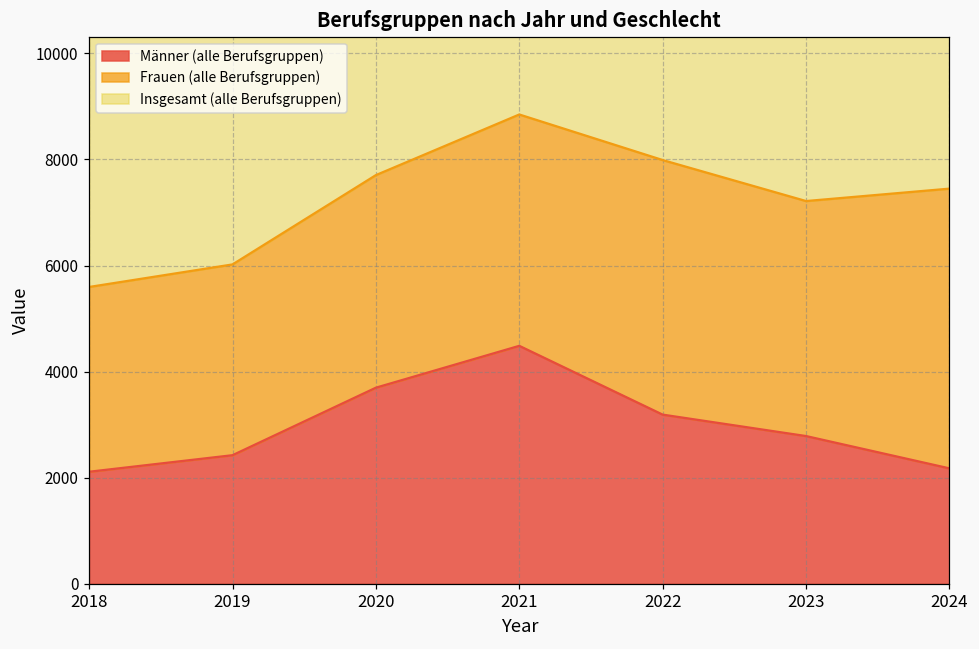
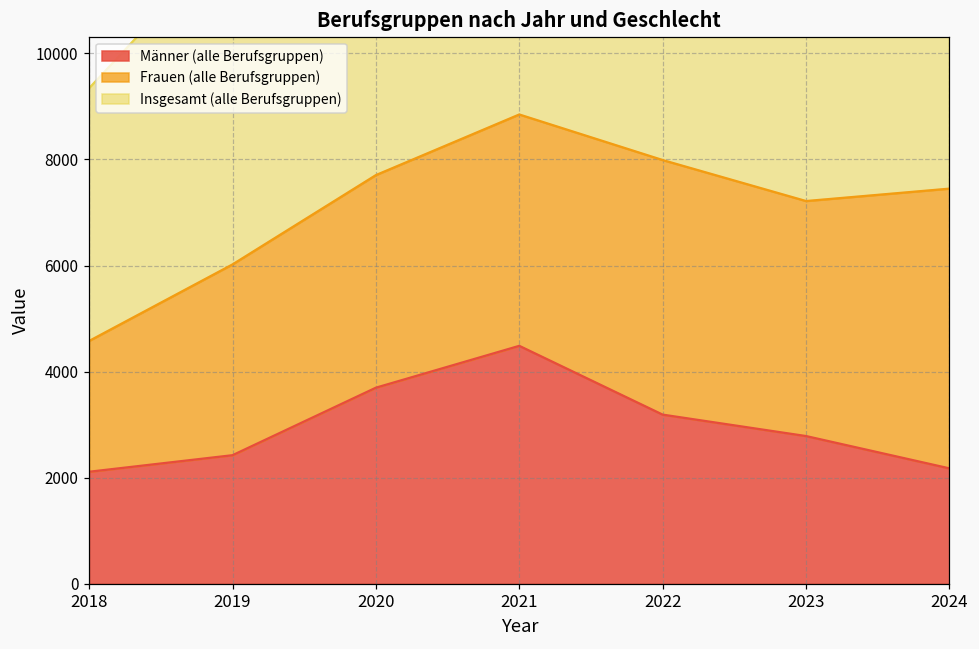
  {
    "Männer (alle Berufsgruppen)": {
      "2018": 2100,
      "2019": 2400,
      "2020": 3700,
      "2021": 4500,
      "2022": 3200,
      "2023": 2800,
      "2024": 2200
    },
    "Frauen (alle Berufsgruppen)": {
-     "2018": 3500,
+     "2018": 2500,
      "2019": 3600,
      "2020": 4000,
      "2021": 4400,
      "2022": 4800,
      "2023": 4400,
      "2024": 5300
    }
  }
